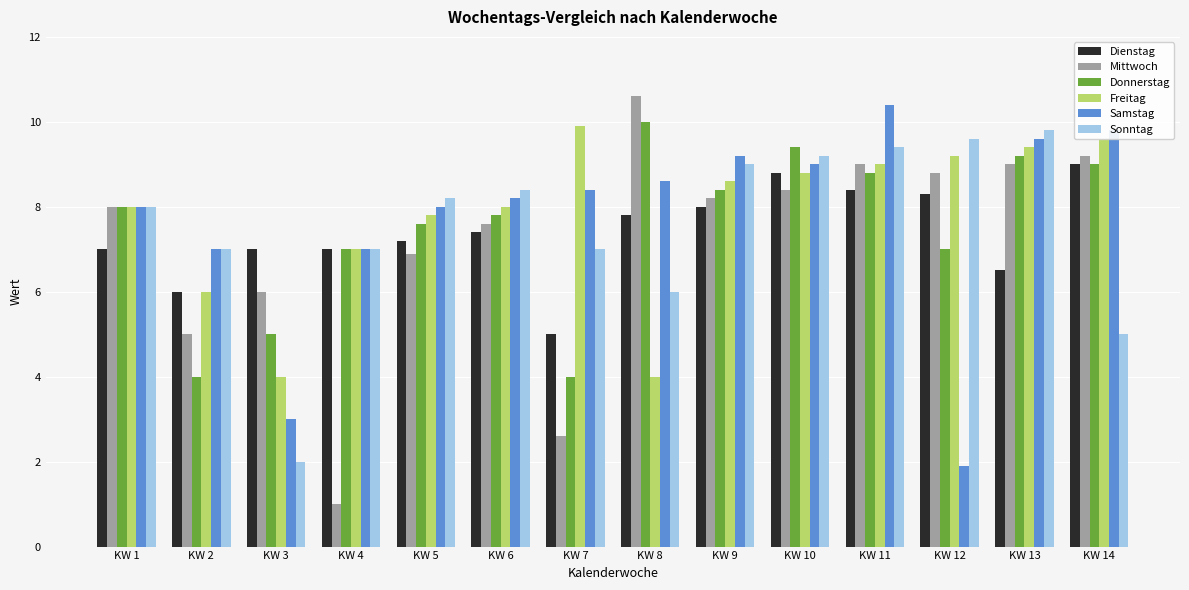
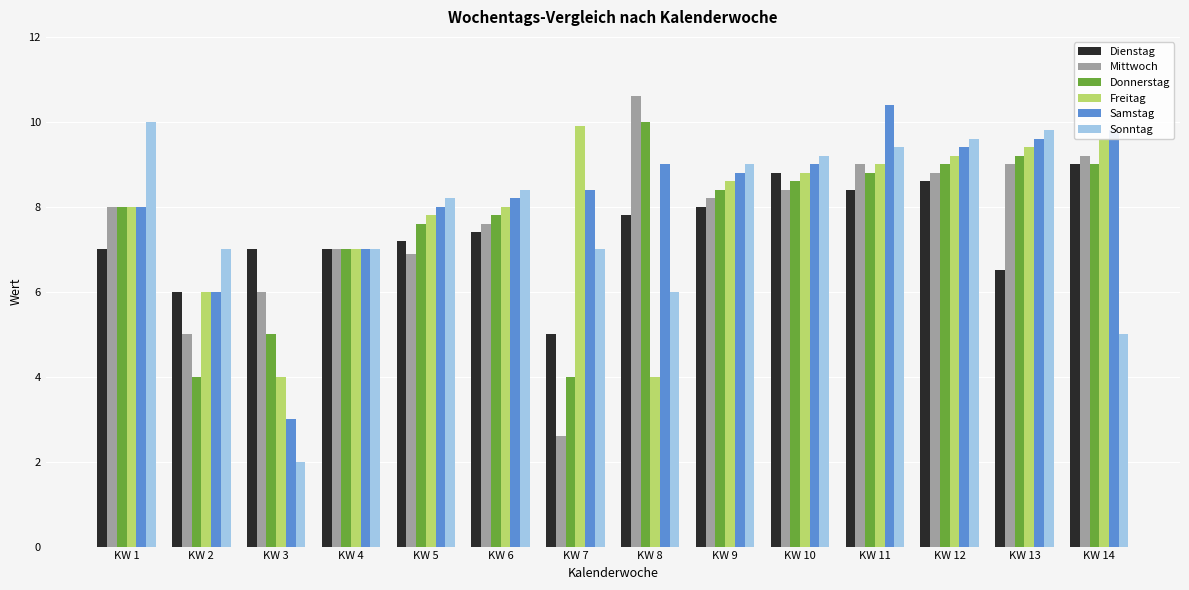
  {
    "Dienstag": {
      "KW 1": 7.0,
      "KW 2": 6.0,
      "KW 3": 7.0,
      "KW 4": 7.0,
      "KW 5": 7.2,
      "KW 6": 7.4,
      "KW 7": 5.0,
      "KW 8": 7.8,
      "KW 9": 8.0,
      "KW 10": 8.8,
      "KW 11": 8.4,
-     "KW 12": 8.3,
+     "KW 12": 8.6,
      "KW 13": 6.5,
      "KW 14": 9.0
    },
    "Mittwoch": {
      "KW 1": 8,
      "KW 2": 5,
      "KW 3": 6,
-     "KW 4": 1,
+     "KW 4": 7,
      "KW 5": 6.9,
      "KW 6": 7.6,
      "KW 7": 2.6,
      "KW 8": 10.6,
      "KW 9": 8.2,
      "KW 10": 8.4,
      "KW 11": 9,
      "KW 12": 8.8,
      "KW 13": 9,
      "KW 14": 9.2
    },
    "Donnerstag": {
      "KW 1": 8.0,
      "KW 2": 4.0,
      "KW 3": 5.0,
      "KW 4": 7.0,
      "KW 5": 7.6,
      "KW 6": 7.8,
      "KW 7": 4.0,
      "KW 8": 10.0,
      "KW 9": 8.4,
-     "KW 10": 9.4,
+     "KW 10": 8.6,
      "KW 11": 8.8,
-     "KW 12": 7,
+     "KW 12": 9,
      "KW 13": 9.2,
      "KW 14": 9.0
    },
    "Freitag": {
      "KW 1": 8.0,
      "KW 2": 6.0,
      "KW 3": 4.0,
      "KW 4": 7.0,
      "KW 5": 7.8,
      "KW 6": 8.0,
      "KW 7": 9.9,
      "KW 8": 4.0,
      "KW 9": 8.6,
      "KW 10": 8.8,
      "KW 11": 9.0,
      "KW 12": 9.2,
      "KW 13": 9.4
    },
    "Samstag": {
      "KW 1": 8.0,
-     "KW 2": 7,
+     "KW 2": 6,
      "KW 3": 3.0,
      "KW 4": 7.0,
      "KW 5": 8.0,
      "KW 6": 8.2,
      "KW 7": 8.4,
-     "KW 8": 8.6,
-     "KW 9": 9.2,
+     "KW 8": 9.0,
+     "KW 9": 8.8,
      "KW 10": 9.0,
      "KW 11": 10.4,
-     "KW 12": 1.9,
+     "KW 12": 9.4,
      "KW 13": 9.6
    },
    "Sonntag": {
-     "KW 1": 8,
+     "KW 1": 10,
      "KW 2": 7,
      "KW 3": 2,
      "KW 4": 7,
      "KW 5": 8.2,
      "KW 6": 8.4,
      "KW 7": 7,
      "KW 8": 6,
      "KW 9": 9,
      "KW 10": 9.2,
      "KW 11": 9.4,
      "KW 12": 9.6,
      "KW 13": 9.8,
      "KW 14": 5
    }
  }
